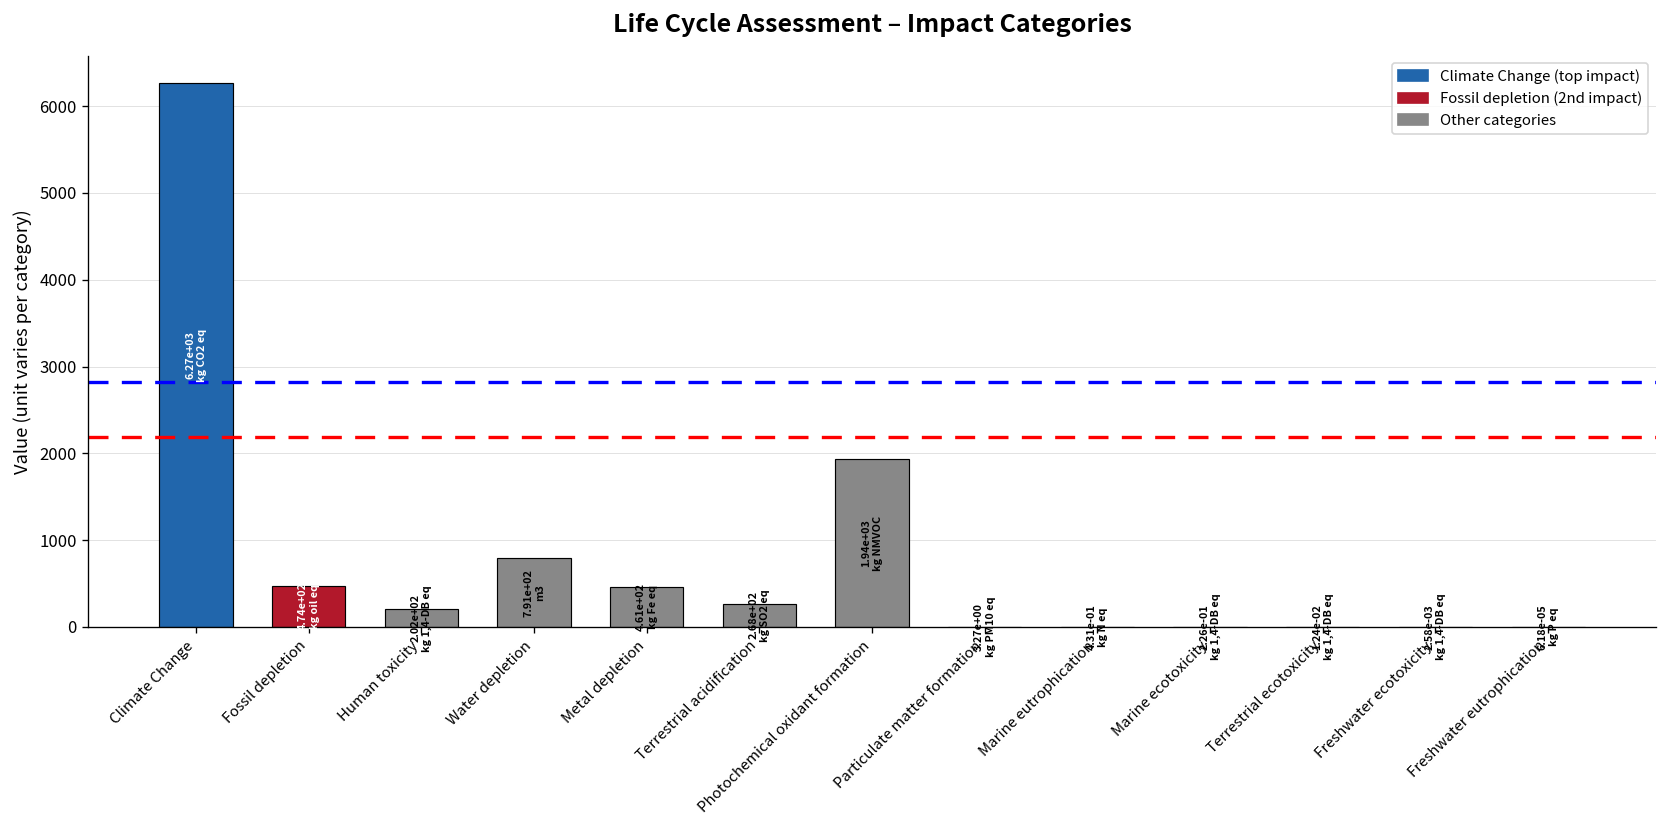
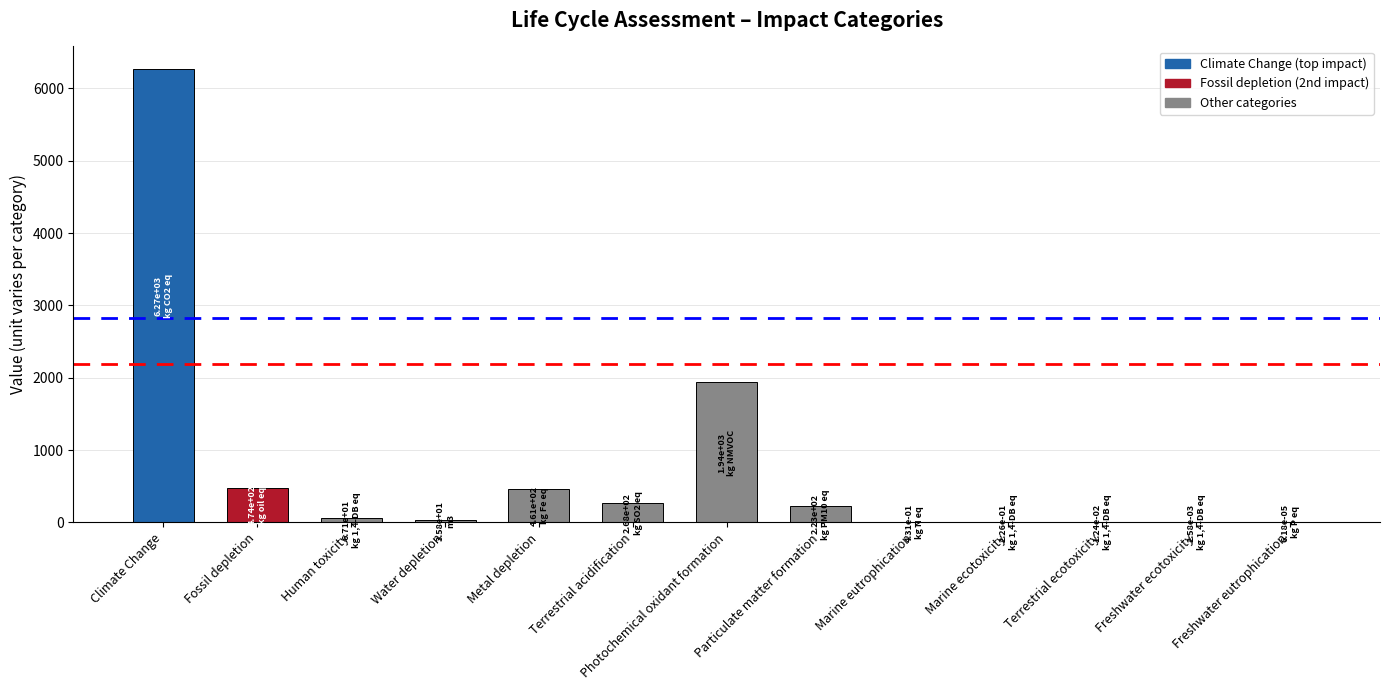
  {
    "Fossil depletion": "4.74e+02",
-   "Human toxicity": "2.02e+02",
-   "Water depletion": "7.91e+02",
+   "Human toxicity": "6.71e+01",
+   "Water depletion": "3.58e+01",
    "Metal depletion": "4.61e+02",
    "Terrestrial acidification": "2.68e+02",
-   "Particulate matter formation": "3.27e+00",
+   "Particulate matter formation": "2.23e+02",
    "Marine eutrophication": "4.31e-01",
    "Marine ecotoxicity": "2.26e-01",
    "Terrestrial ecotoxicity": "1.24e-02",
    "Freshwater ecotoxicity": "2.58e-03",
    "Freshwater eutrophication": "6.18e-05"
  }
